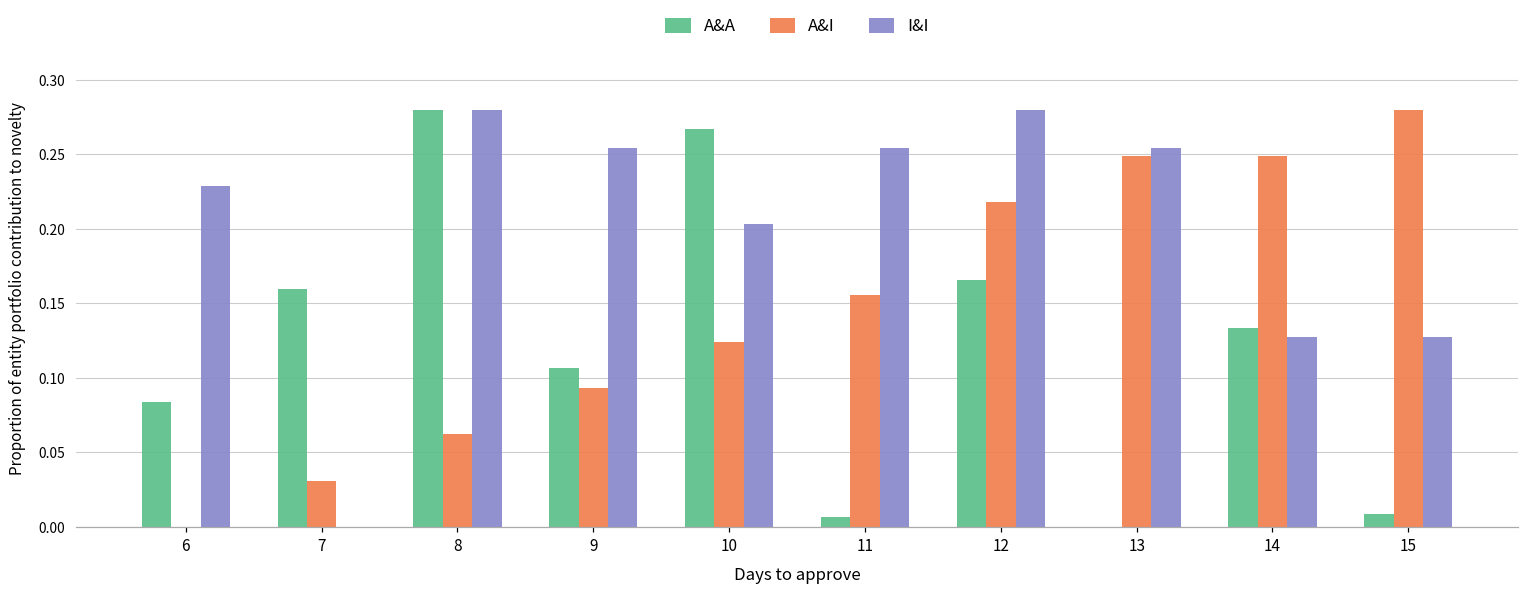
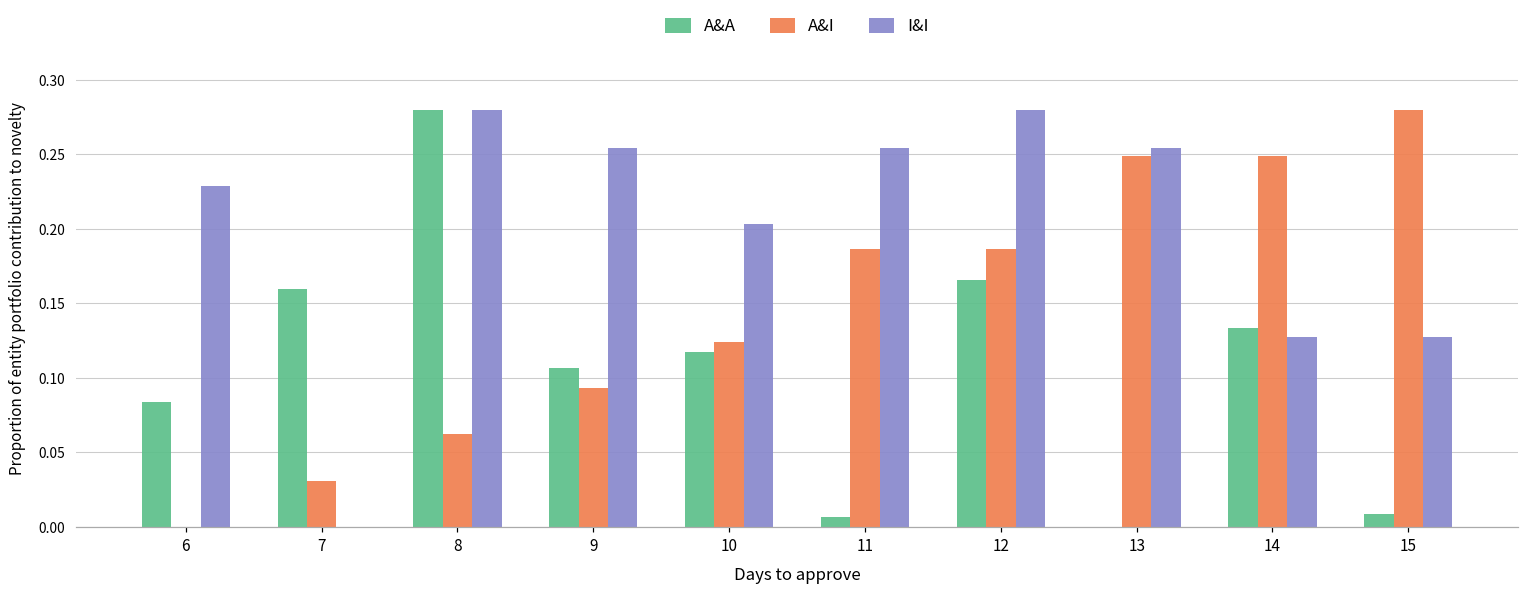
  {
    "A&A": {
      "6": 0.084,
      "7": 0.160,
      "8": 0.280,
      "9": 0.106,
-     "10": 0.267,
+     "10": 0.117,
      "11": 0.007,
      "12": 0.166,
      "13": 0.000,
      "14": 0.134,
      "15": 0.009
    },
    "A&I": {
      "6": 0.000,
      "7": 0.031,
      "8": 0.062,
      "9": 0.093,
      "10": 0.124,
-     "11": 0.156,
-     "12": 0.218,
+     "11": 0.187,
+     "12": 0.187,
      "13": 0.249,
      "14": 0.249,
      "15": 0.280
    },
    "I&I": {
      "6": 0.229,
      "7": 0.000,
      "8": 0.280,
      "9": 0.255,
      "10": 0.204,
      "11": 0.255,
      "12": 0.280,
      "13": 0.255,
      "14": 0.127,
      "15": 0.127
    }
  }
